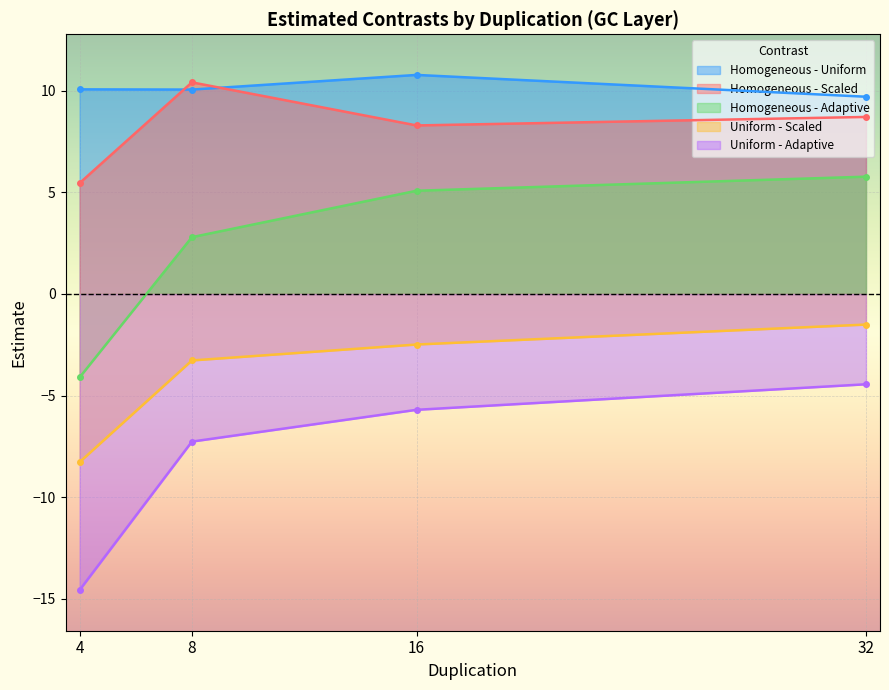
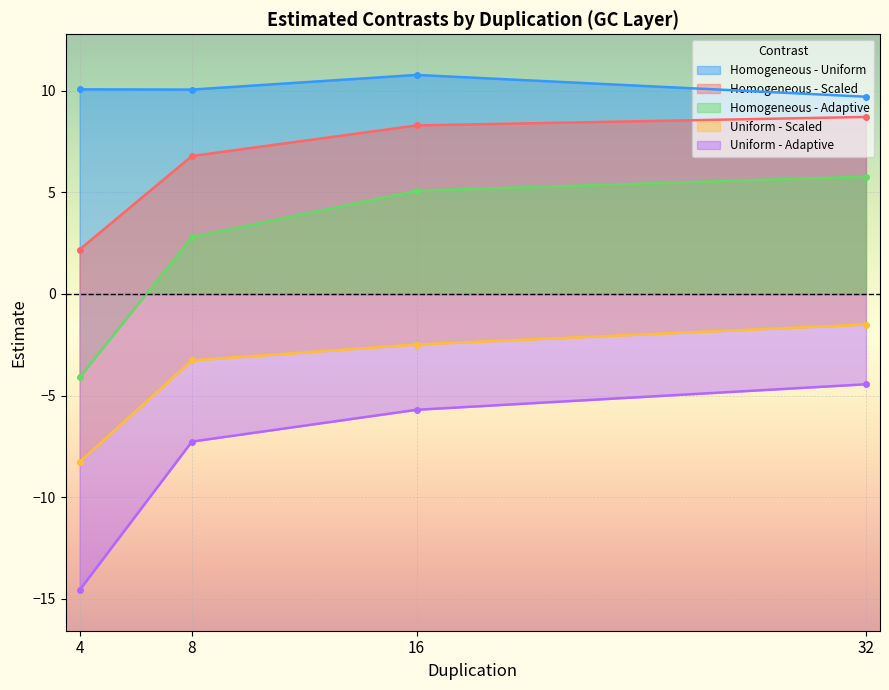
  {
    "Homogeneous - Uniform": {
      "4": 10.1,
      "8": 10.1,
      "16": 10.8
    },
    "Homogeneous - Scaled": {
-     "4": 5.5,
-     "8": 10.4,
+     "4": 2.2,
+     "8": 6.8,
      "16": 8.3
    }
  }
